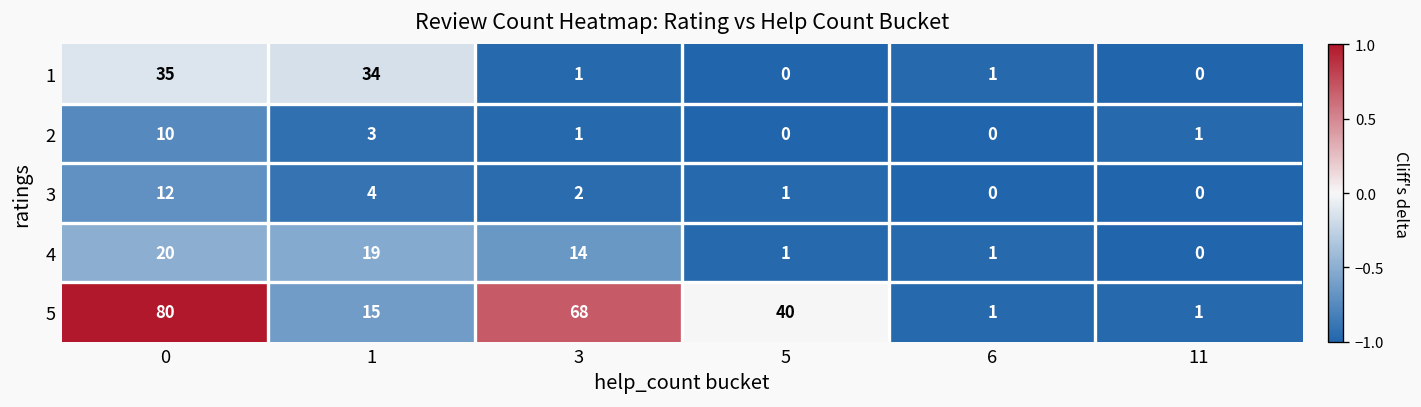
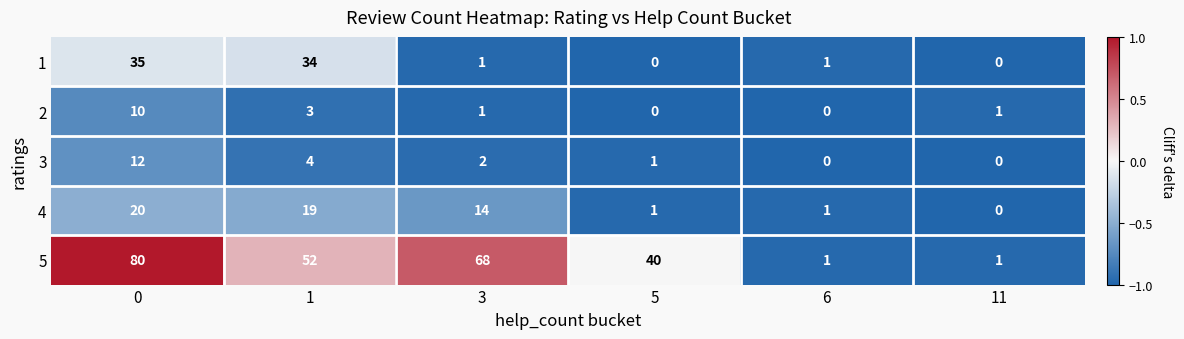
  {
    "1": {
      "0": 35,
      "1": 34,
      "3": 1,
      "5": 0,
      "6": 1,
      "11": 0
    },
    "2": {
      "0": 10,
      "1": 3,
      "3": 1,
      "5": 0,
      "6": 0,
      "11": 1
    },
    "3": {
      "0": 12,
      "1": 4,
      "3": 2,
      "5": 1,
      "6": 0,
      "11": 0
    },
    "4": {
      "0": 20,
      "1": 19,
      "3": 14,
      "5": 1,
      "6": 1,
      "11": 0
    },
    "5": {
      "0": 80,
-     "1": 15,
+     "1": 52,
      "3": 68,
      "5": 40,
      "6": 1,
      "11": 1
    }
  }
